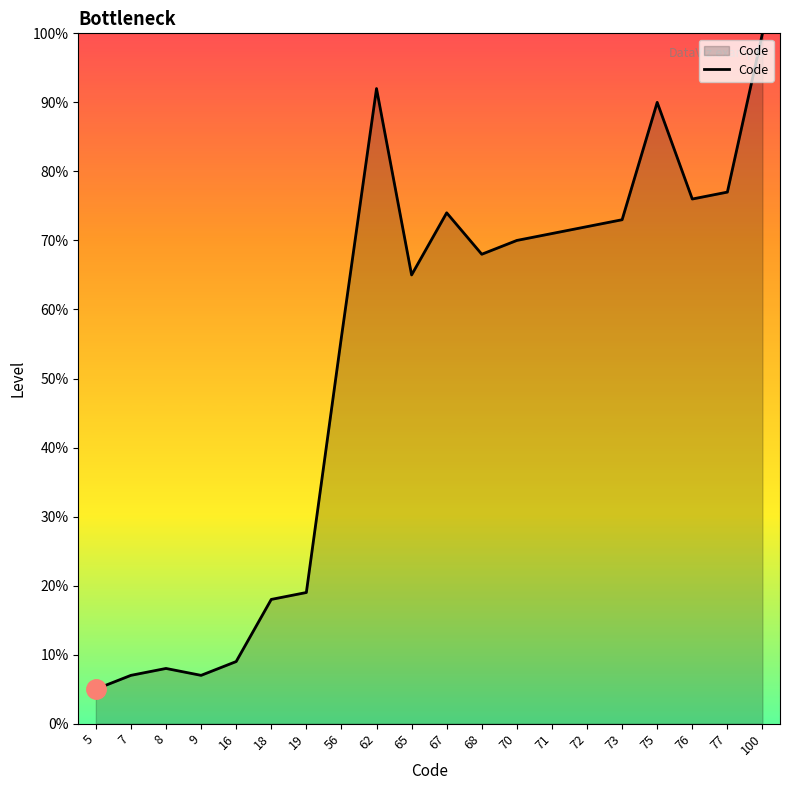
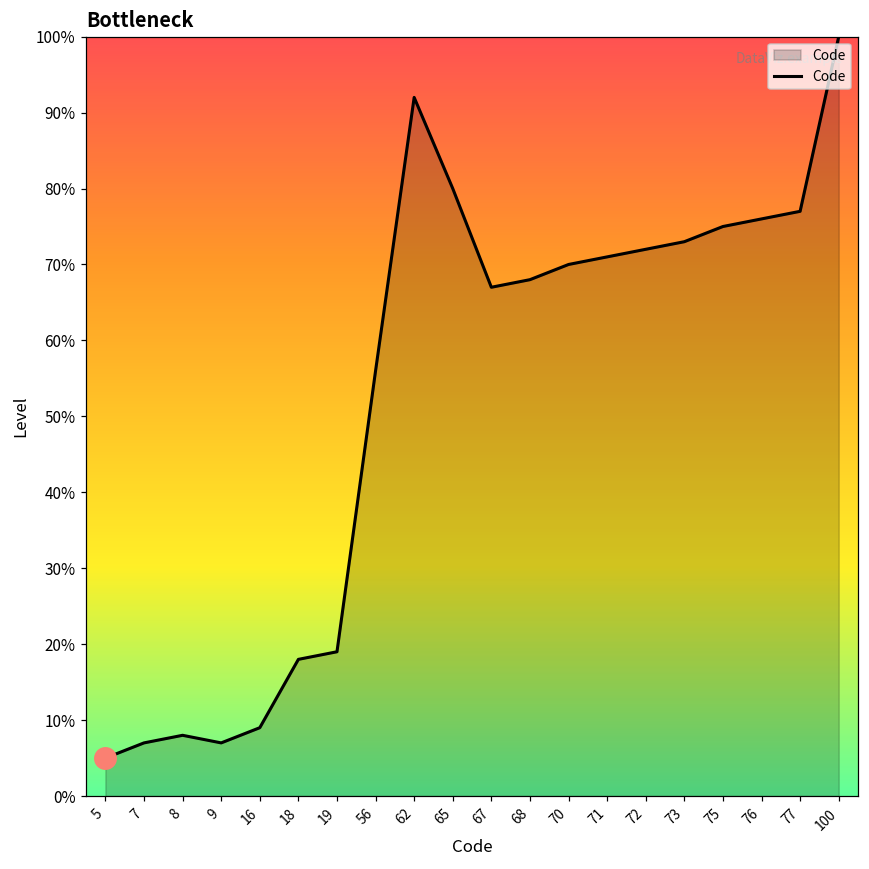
  {
    "Code": {
      "7": "7%",
      "8": "8%",
      "9": "7%",
      "16": "9%",
      "18": "18%",
      "19": "19%",
      "56": "56%",
      "62": "92%",
-     "65": "65%",
-     "67": "74%",
+     "65": "80%",
+     "67": "67%",
      "68": "68%",
      "70": "70%",
      "71": "71%",
      "72": "72%",
      "73": "73%",
-     "75": "90%",
+     "75": "75%",
      "76": "76%",
      "77": "77%",
      "100": "100%"
    }
  }
